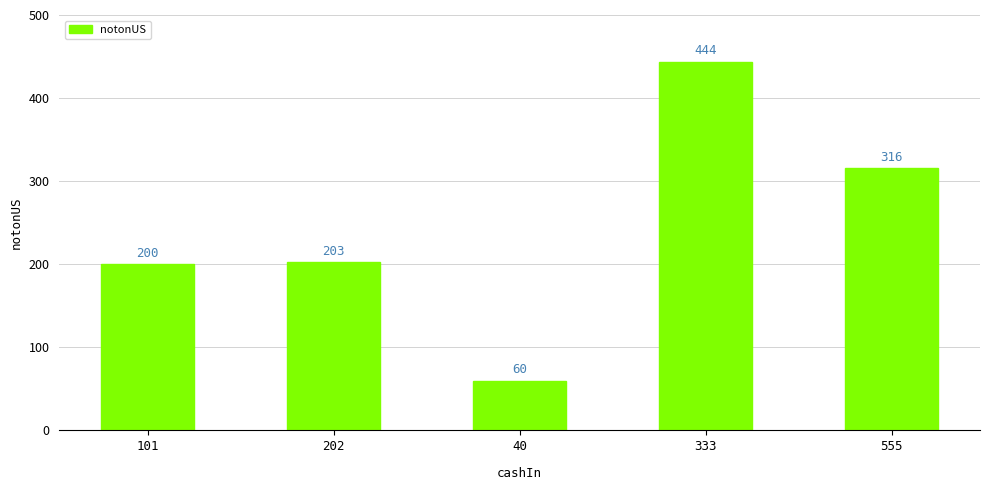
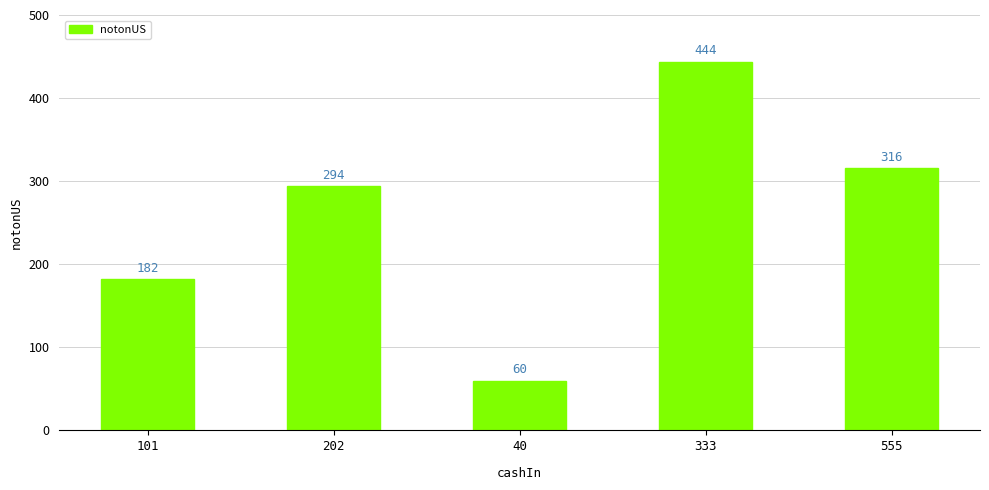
  {
-   "101": 200,
-   "202": 203,
+   "101": 182,
+   "202": 294,
    "40": 60,
    "333": 444,
    "555": 316
  }
